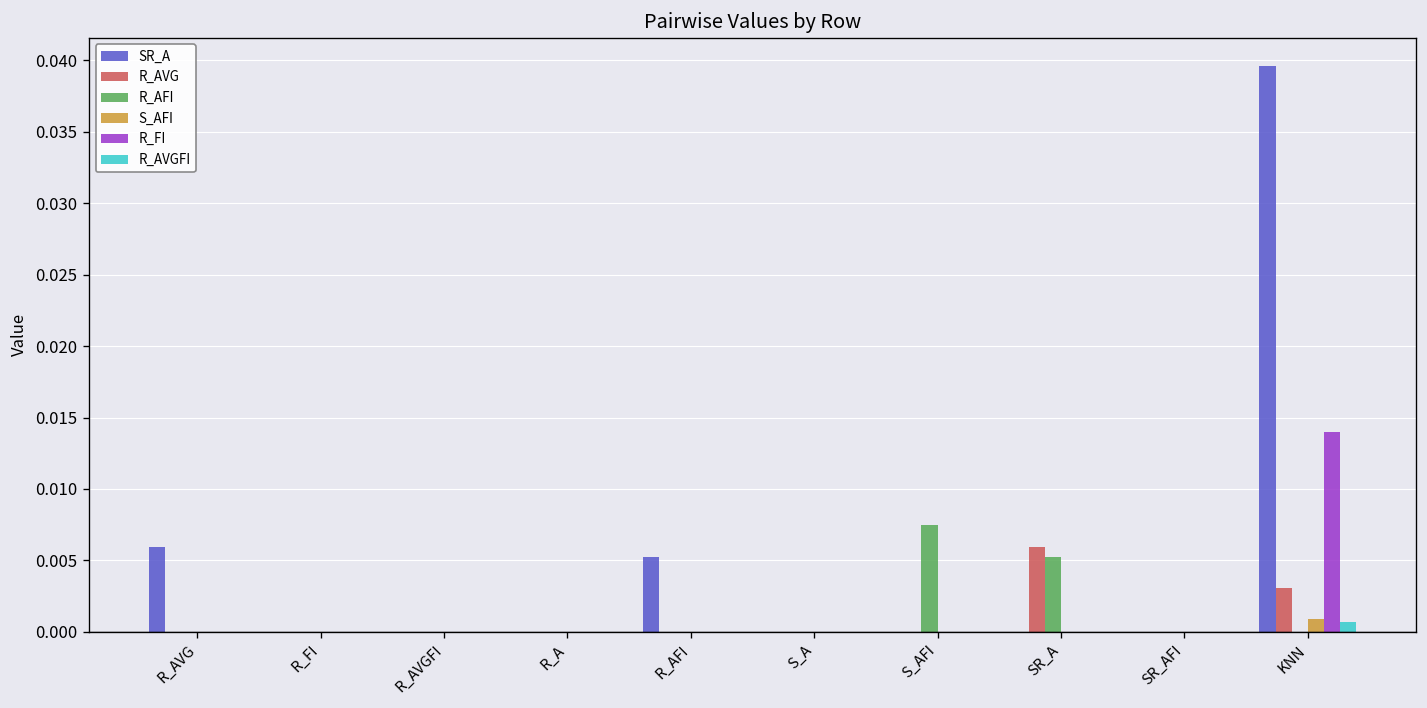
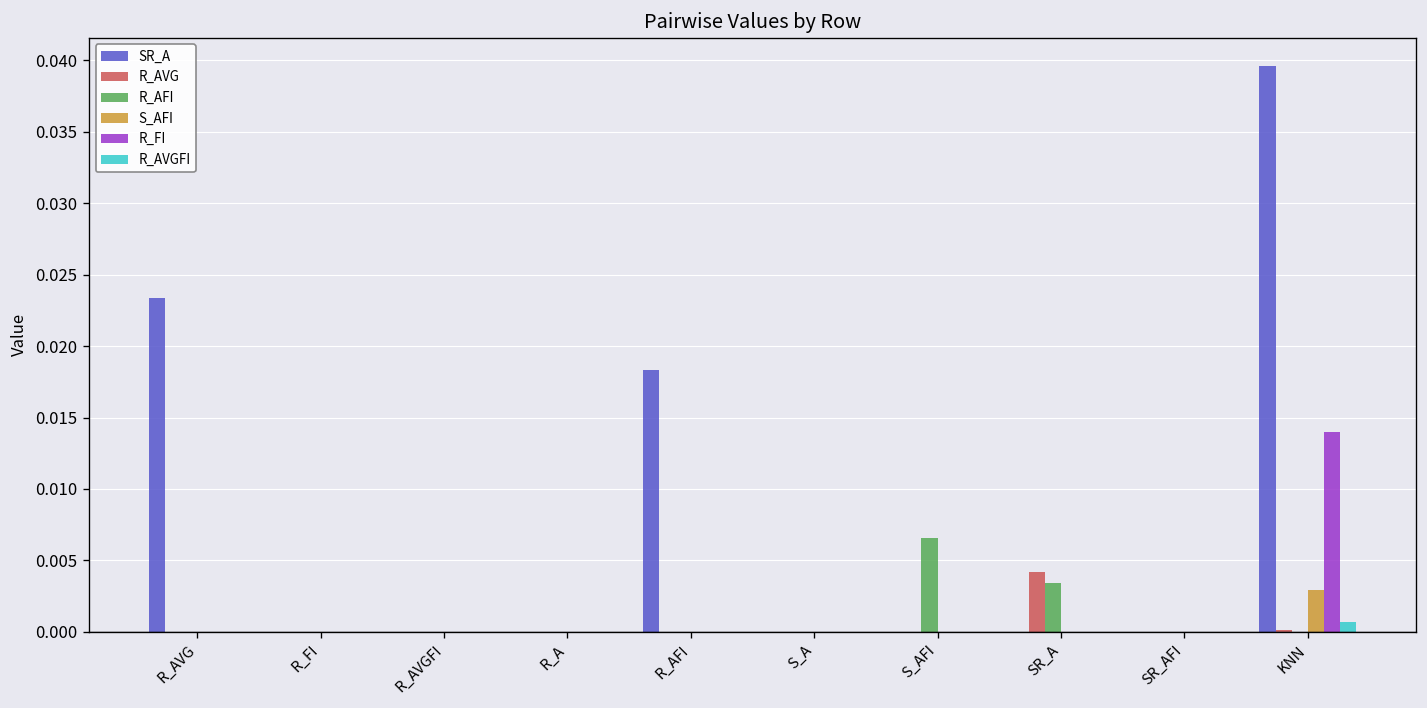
  {
    "SR_A": {
-     "R_AVG": 0.0060,
+     "R_AVG": 0.0233,
      "R_FI": 0.0000,
      "R_AVGFI": 0.0000,
      "R_A": 0.0000,
-     "R_AFI": 0.0052,
+     "R_AFI": 0.0183,
      "S_A": 0.0000,
      "S_AFI": 0.0000,
      "SR_A": 0.0000,
      "SR_AFI": 0.0000,
      "KNN": 0.0396
    },
    "R_AVG": {
      "R_AVG": 0.0000,
      "R_FI": 0.0000,
      "R_AVGFI": 0.0000,
      "R_A": 0.0000,
      "R_AFI": 0.0000,
      "S_A": 0.0000,
      "S_AFI": 0.0000,
-     "SR_A": 0.0060,
+     "SR_A": 0.0042,
      "SR_AFI": 0.0000,
-     "KNN": 0.0030
+     "KNN": 0.0001
    },
    "R_AFI": {
      "R_AVG": 0.0000,
      "R_FI": 0.0000,
      "R_AVGFI": 0.0000,
      "R_A": 0.0000,
      "R_AFI": 0.0000,
      "S_A": 0.0000,
-     "S_AFI": 0.0075,
-     "SR_A": 0.0052,
+     "S_AFI": 0.0066,
+     "SR_A": 0.0034,
      "SR_AFI": 0.0000
    },
    "S_AFI": {
      "R_AVG": 0.0000,
      "R_FI": 0.0000,
      "R_AVGFI": 0.0000,
      "R_A": 0.0000,
      "R_AFI": 0.0000,
      "S_A": 0.0000,
      "S_AFI": 0.0000,
      "SR_A": 0.0000,
      "SR_AFI": 0.0000,
-     "KNN": 0.0009
+     "KNN": 0.0029
    },
    "R_FI": {
      "R_AVG": 0.0000,
      "R_FI": 0.0000,
      "R_AVGFI": 0.0000,
      "R_A": 0.0000,
      "R_AFI": 0.0000,
      "S_A": 0.0000,
      "S_AFI": 0.0000,
      "SR_A": 0.0000,
      "SR_AFI": 0.0000,
      "KNN": 0.0140
    },
    "R_AVGFI": {
      "R_AVG": 0.0000,
      "R_FI": 0.0000,
      "R_AVGFI": 0.0000,
      "R_A": 0.0000,
      "R_AFI": 0.0000,
      "S_A": 0.0000,
      "S_AFI": 0.0000,
      "SR_A": 0.0000,
      "SR_AFI": 0.0000,
      "KNN": 0.0007
    }
  }
